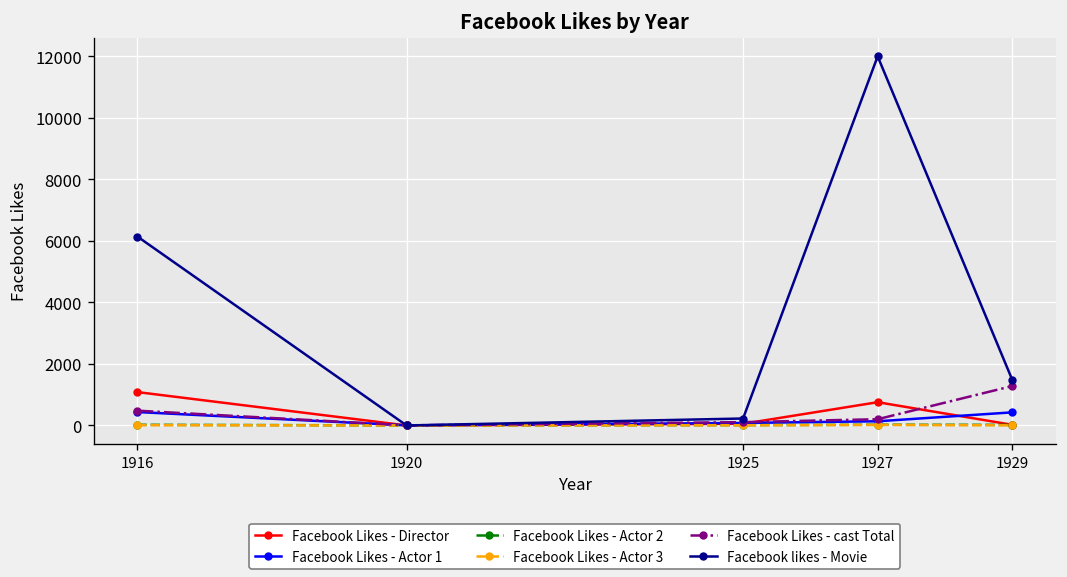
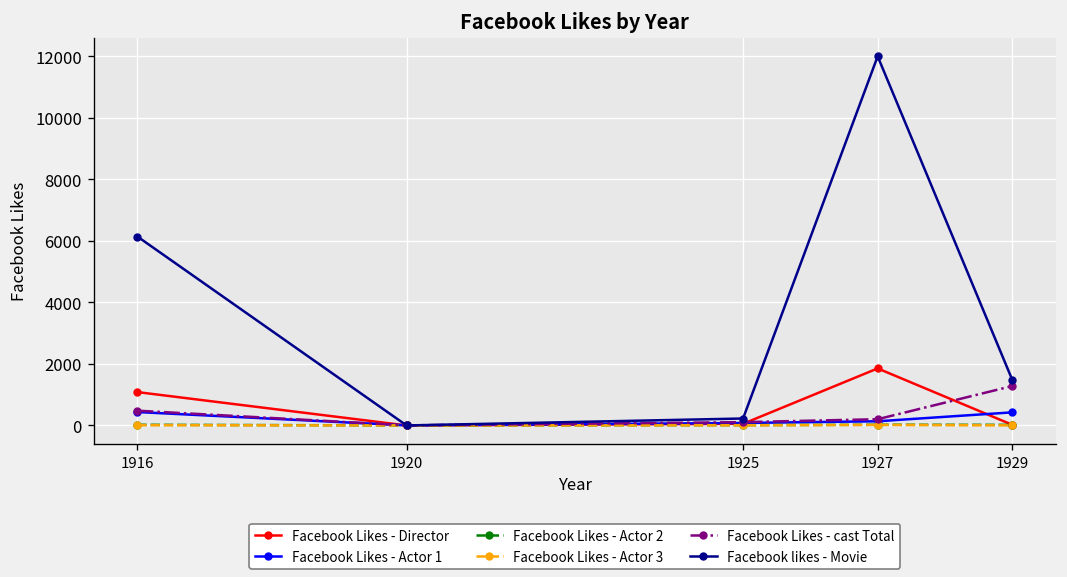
  {
    "Facebook Likes - Director": {
      "1916": 1100,
-     "1927": 800
+     "1927": 1900
    },
    "Facebook Likes - Actor 1": {
      "1929": 400
    },
    "Facebook Likes - Actor 3": {
      "1916": 0,
      "1927": 0
    },
    "Facebook Likes - cast Total": {
      "1929": 1300
    },
    "Facebook likes - Movie": {
      "1916": 6100,
      "1925": 200,
      "1927": 12000,
      "1929": 1500
    }
  }
